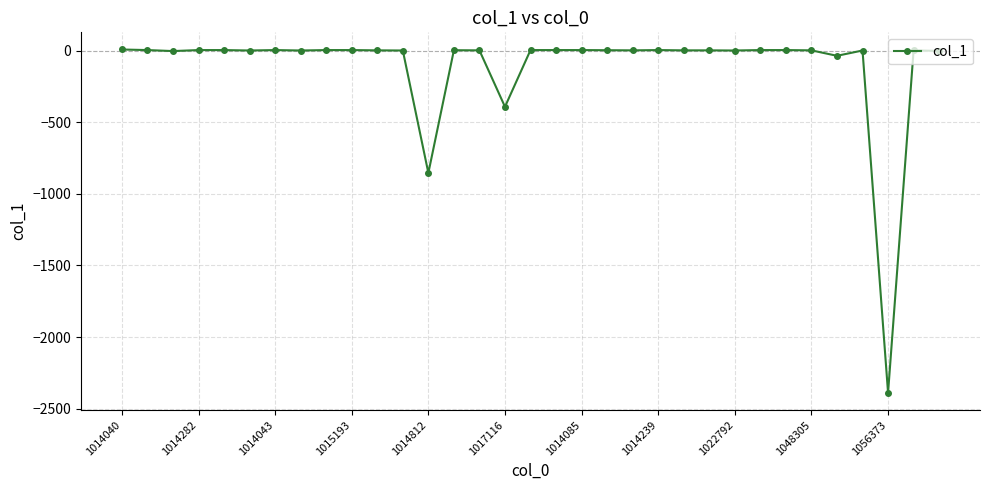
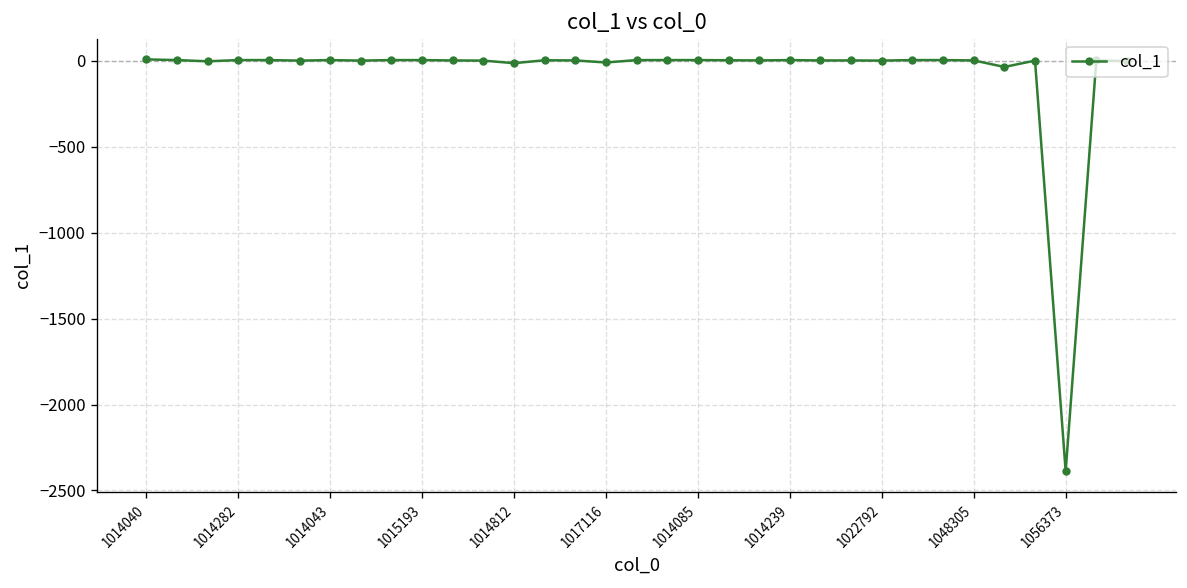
  {
    "1014040": 10,
    "1014282": 0,
    "1014043": 0,
    "1015193": 0,
-   "1014812": -850,
-   "1017116": -390,
+   "1014812": -10,
+   "1017116": -10,
    "1014085": 0,
    "1014239": 0,
    "1022792": 0,
    "1048305": 0,
    "1056373": -2390
  }
